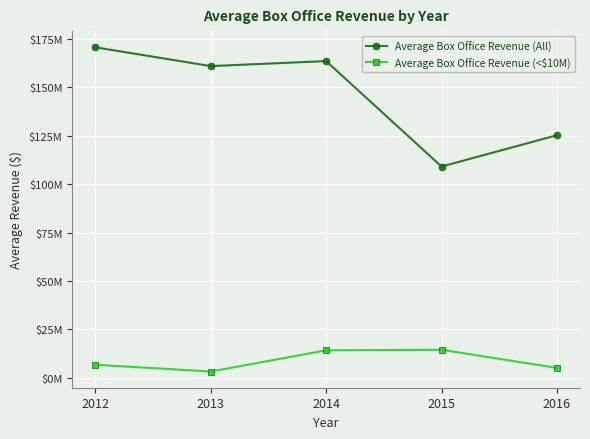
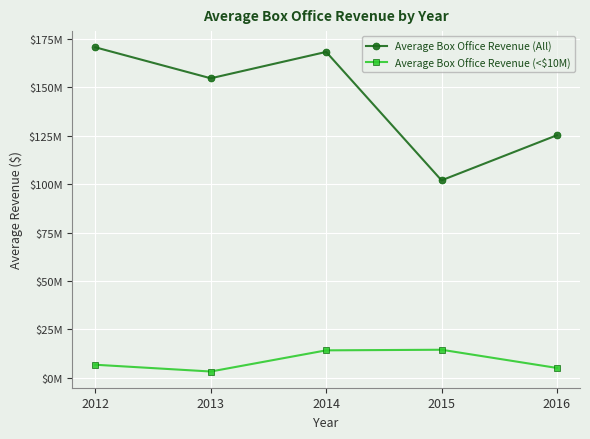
  {
    "Average Box Office Revenue (All)": {
      "2012": "$171000000",
-     "2013": "$161000000",
-     "2014": "$163000000",
-     "2015": "$109000000",
+     "2013": "$155000000",
+     "2014": "$168000000",
+     "2015": "$102000000",
      "2016": "$125000000"
    },
    "Average Box Office Revenue (<$10M)": {
      "2012": "$7000000",
      "2013": "$3000000",
      "2014": "$14000000",
      "2015": "$15000000",
      "2016": "$5000000"
    }
  }
